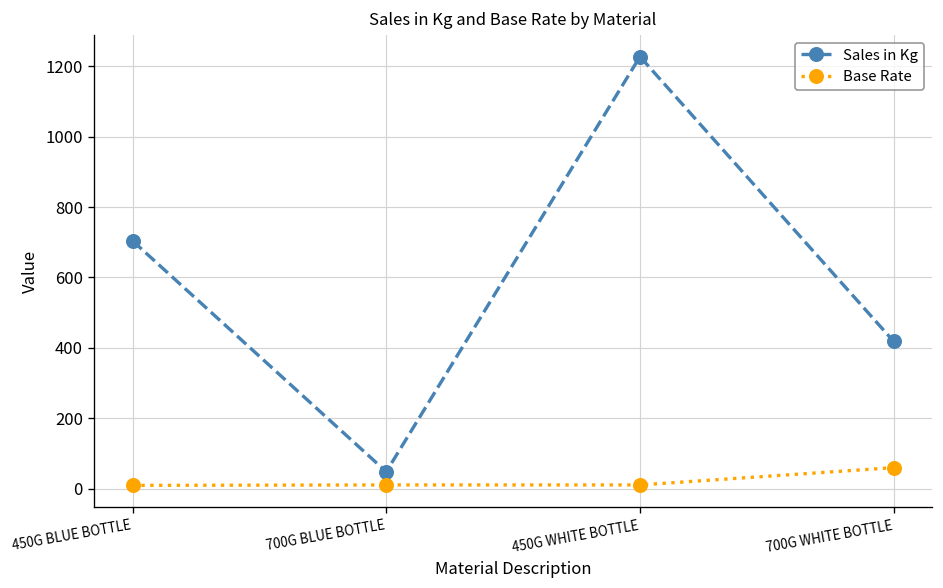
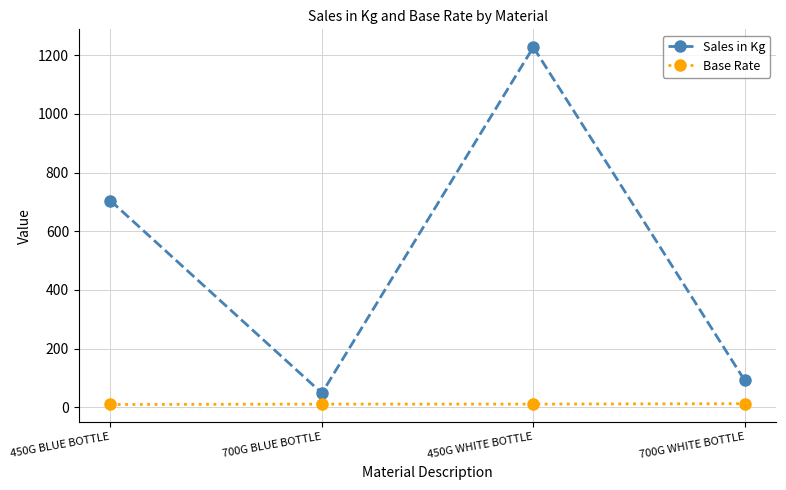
  {
    "Sales in Kg": {
      "450G BLUE BOTTLE": 700,
      "700G BLUE BOTTLE": 50,
      "450G WHITE BOTTLE": 1230,
-     "700G WHITE BOTTLE": 420
+     "700G WHITE BOTTLE": 90
    },
    "Base Rate": {
      "450G BLUE BOTTLE": 10,
      "700G BLUE BOTTLE": 10,
      "450G WHITE BOTTLE": 10,
-     "700G WHITE BOTTLE": 60
+     "700G WHITE BOTTLE": 10
    }
  }
